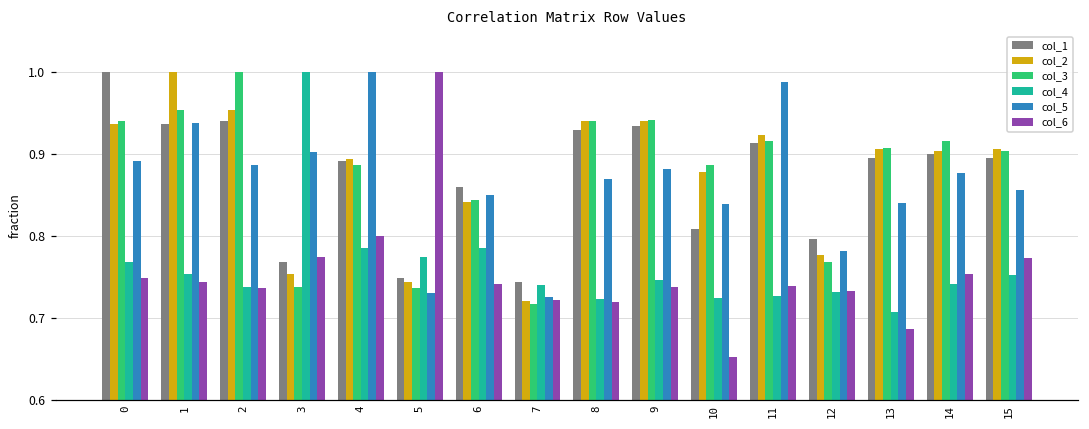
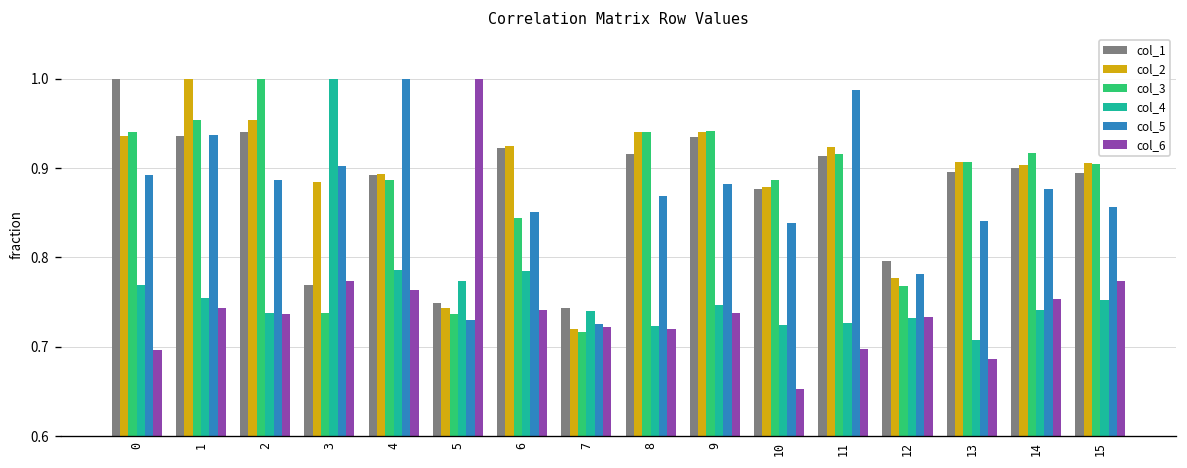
  {
    "col_1": {
      "0": 1.00,
      "1": 0.94,
      "2": 0.94,
      "3": 0.77,
      "4": 0.89,
      "5": 0.75,
-     "6": 0.86,
+     "6": 0.92,
      "7": 0.74,
-     "8": 0.93,
+     "8": 0.92,
      "9": 0.93,
-     "10": 0.81,
+     "10": 0.88,
      "11": 0.91,
      "12": 0.80,
      "13": 0.90,
      "14": 0.90,
      "15": 0.89
    },
    "col_2": {
      "0": 0.94,
      "1": 1.00,
      "2": 0.95,
-     "3": 0.75,
+     "3": 0.88,
      "4": 0.89,
      "5": 0.74,
-     "6": 0.84,
+     "6": 0.93,
      "7": 0.72,
      "8": 0.94,
      "9": 0.94,
      "10": 0.88,
      "11": 0.92,
      "12": 0.78,
      "13": 0.91,
      "14": 0.90,
      "15": 0.91
    },
    "col_5": {
      "0": 0.89,
      "1": 0.94,
      "2": 0.89,
      "3": 0.90,
      "4": 1.00,
      "5": 0.73,
      "6": 0.85,
      "7": 0.73,
      "8": 0.87,
      "9": 0.88,
      "10": 0.84,
      "11": 0.99,
      "12": 0.78,
      "13": 0.84,
      "14": 0.88,
      "15": 0.86
    },
    "col_6": {
-     "0": 0.75,
+     "0": 0.70,
      "1": 0.74,
      "2": 0.74,
      "3": 0.77,
-     "4": 0.80,
+     "4": 0.76,
      "5": 1.00,
      "6": 0.74,
      "7": 0.72,
      "8": 0.72,
      "9": 0.74,
      "10": 0.65,
-     "11": 0.74,
+     "11": 0.70,
      "12": 0.73,
      "13": 0.69,
      "14": 0.75,
      "15": 0.77
    }
  }
